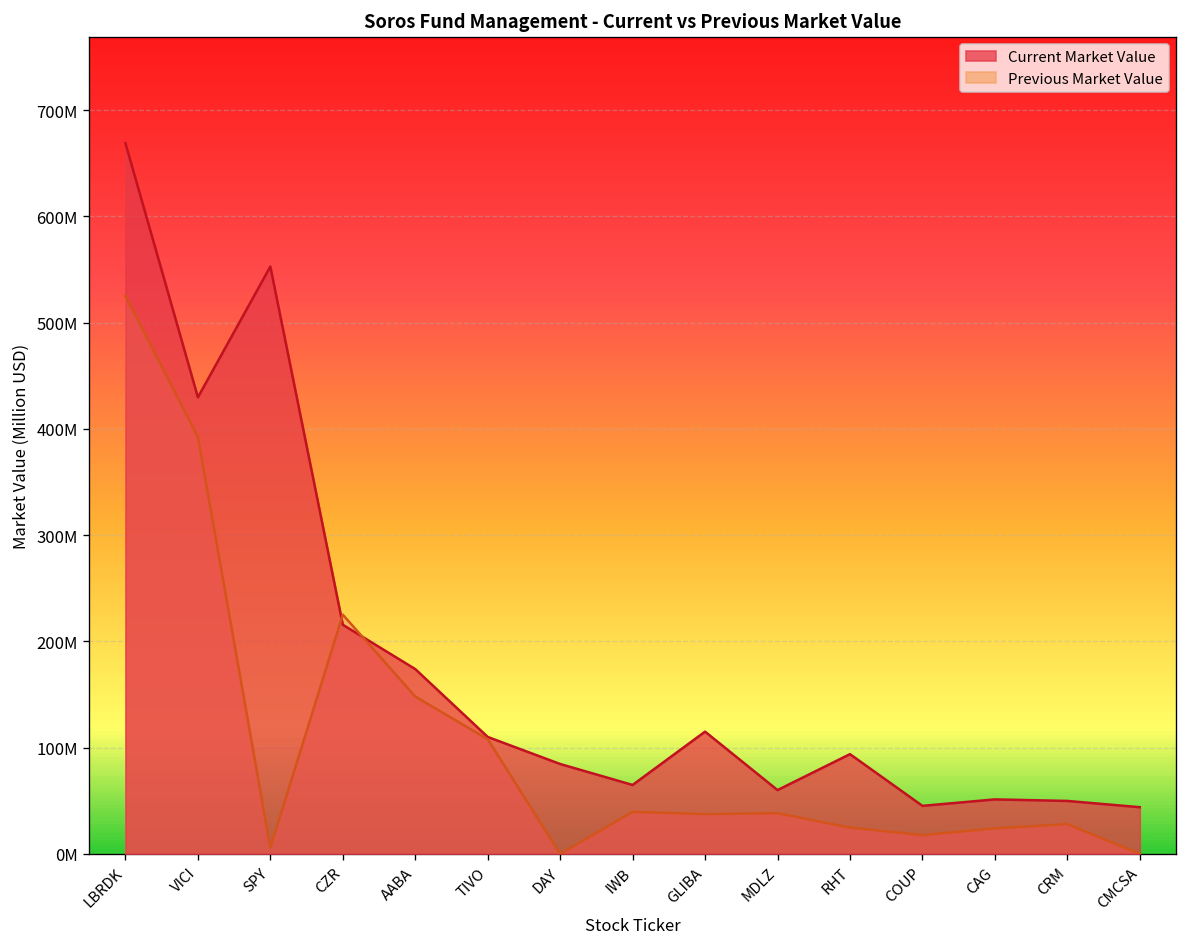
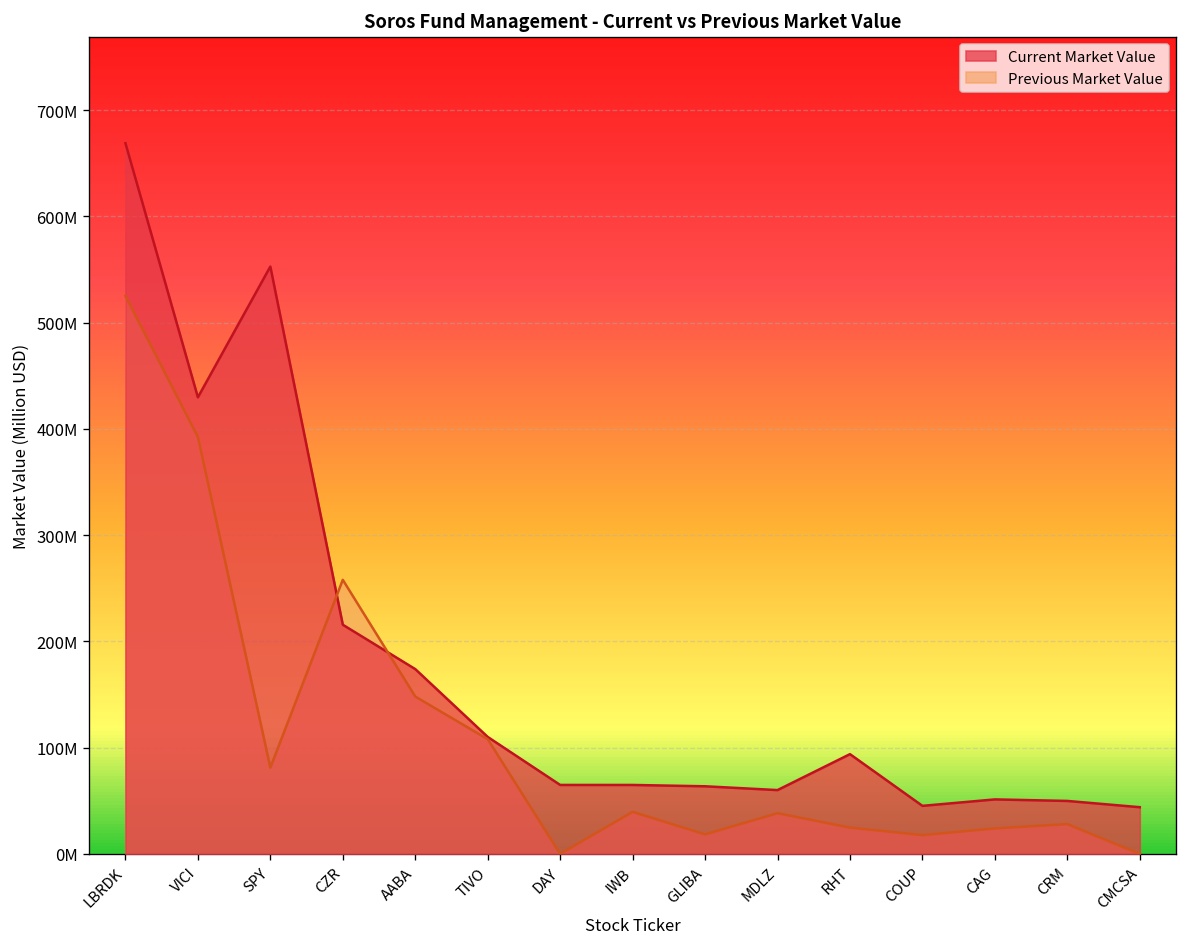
  {
    "Current Market Value": {
      "LBRDK": 670000000,
      "VICI": 430000000,
      "SPY": 550000000,
      "CZR": 220000000,
      "AABA": 170000000,
-     "DAY": 80000000,
+     "DAY": 60000000,
      "IWB": 60000000,
-     "GLIBA": 120000000,
+     "GLIBA": 60000000,
      "MDLZ": 60000000,
      "RHT": 90000000,
      "COUP": 50000000,
      "CAG": 50000000,
      "CRM": 50000000,
      "CMCSA": 40000000
    },
    "Previous Market Value": {
      "LBRDK": 530000000,
      "VICI": 390000000,
-     "SPY": 10000000,
-     "CZR": 230000000,
+     "SPY": 80000000,
+     "CZR": 260000000,
      "AABA": 150000000,
      "DAY": 0,
      "IWB": 40000000,
-     "GLIBA": 40000000,
+     "GLIBA": 20000000,
      "MDLZ": 40000000,
      "RHT": 20000000,
      "COUP": 20000000,
      "CAG": 20000000,
      "CRM": 30000000,
      "CMCSA": 0
    }
  }
